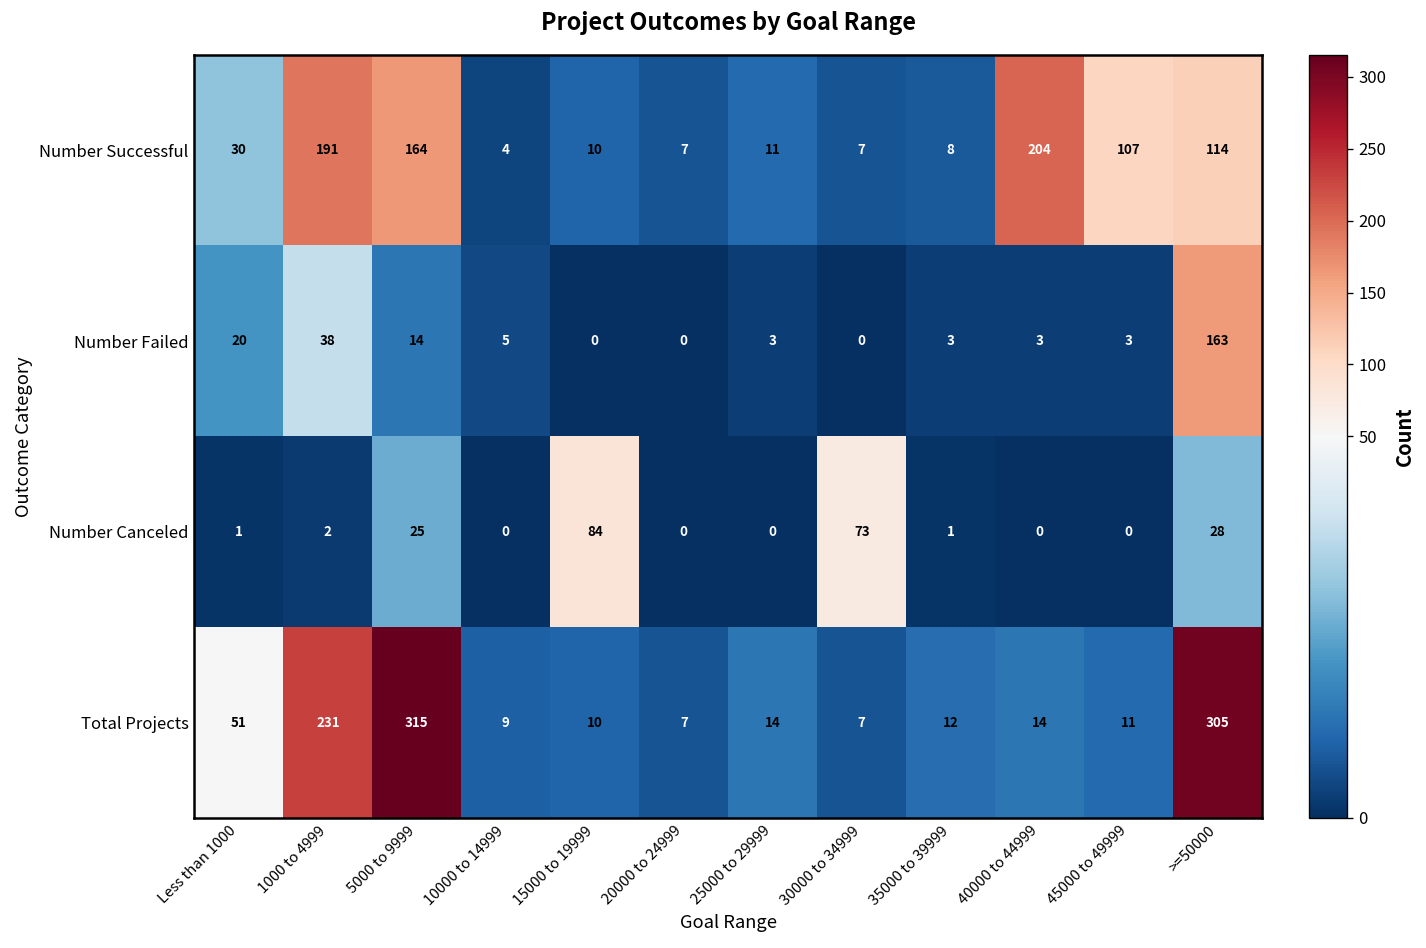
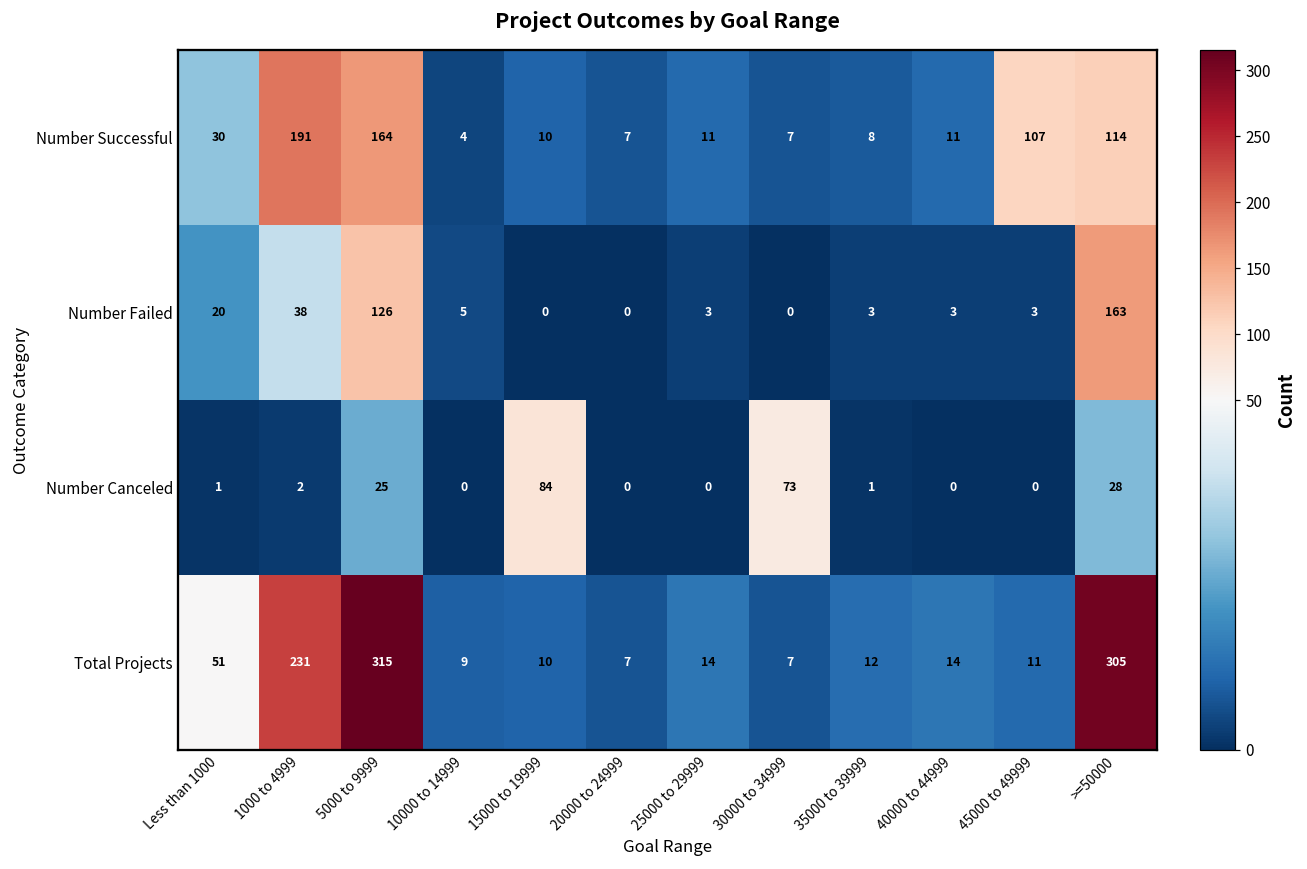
  {
    "Number Successful": {
      "Less than 1000": 30,
      "1000 to 4999": 191,
      "5000 to 9999": 164,
      "10000 to 14999": 4,
      "15000 to 19999": 10,
      "20000 to 24999": 7,
      "25000 to 29999": 11,
      "30000 to 34999": 7,
      "35000 to 39999": 8,
-     "40000 to 44999": 204,
+     "40000 to 44999": 11,
      "45000 to 49999": 107,
      ">=50000": 114
    },
    "Number Failed": {
      "Less than 1000": 20,
      "1000 to 4999": 38,
-     "5000 to 9999": 14,
+     "5000 to 9999": 126,
      "10000 to 14999": 5,
      "15000 to 19999": 0,
      "20000 to 24999": 0,
      "25000 to 29999": 3,
      "30000 to 34999": 0,
      "35000 to 39999": 3,
      "40000 to 44999": 3,
      "45000 to 49999": 3,
      ">=50000": 163
    },
    "Number Canceled": {
      "Less than 1000": 1,
      "1000 to 4999": 2,
      "5000 to 9999": 25,
      "10000 to 14999": 0,
      "15000 to 19999": 84,
      "20000 to 24999": 0,
      "25000 to 29999": 0,
      "30000 to 34999": 73,
      "35000 to 39999": 1,
      "40000 to 44999": 0,
      "45000 to 49999": 0,
      ">=50000": 28
    },
    "Total Projects": {
      "Less than 1000": 51,
      "1000 to 4999": 231,
      "5000 to 9999": 315,
      "10000 to 14999": 9,
      "15000 to 19999": 10,
      "20000 to 24999": 7,
      "25000 to 29999": 14,
      "30000 to 34999": 7,
      "35000 to 39999": 12,
      "40000 to 44999": 14,
      "45000 to 49999": 11,
      ">=50000": 305
    }
  }
